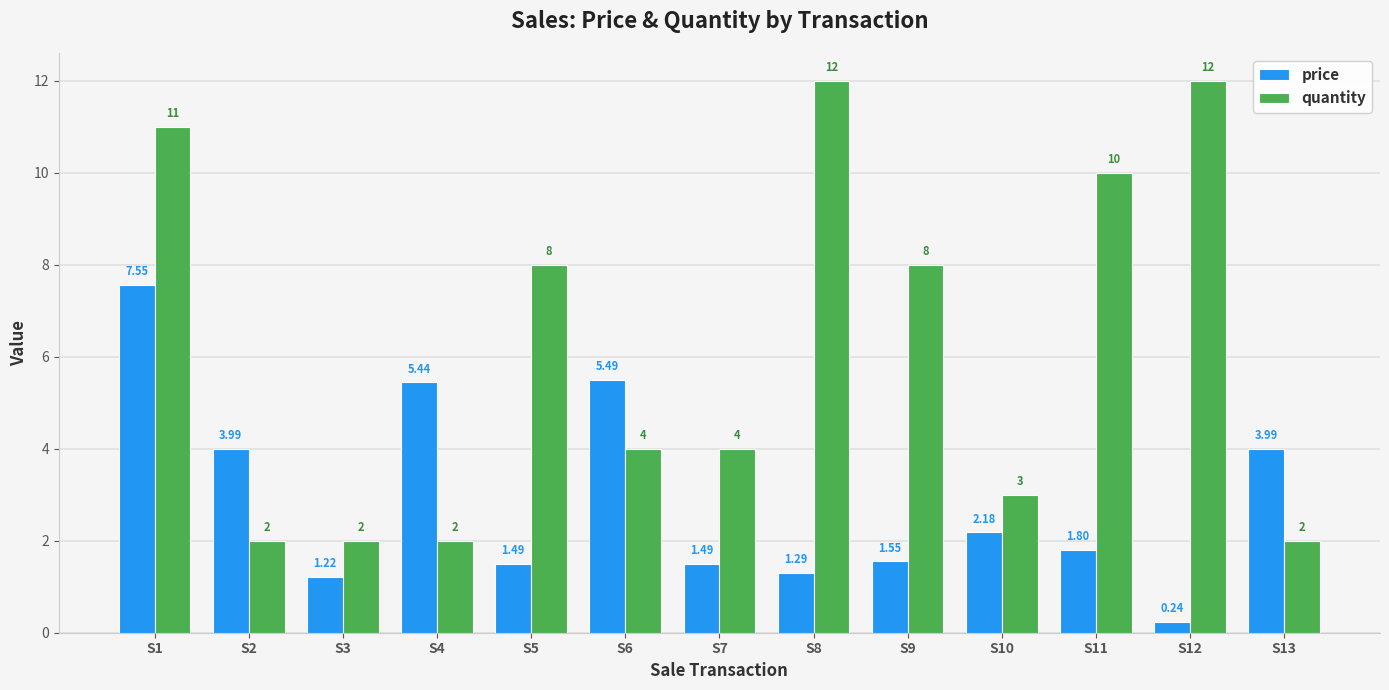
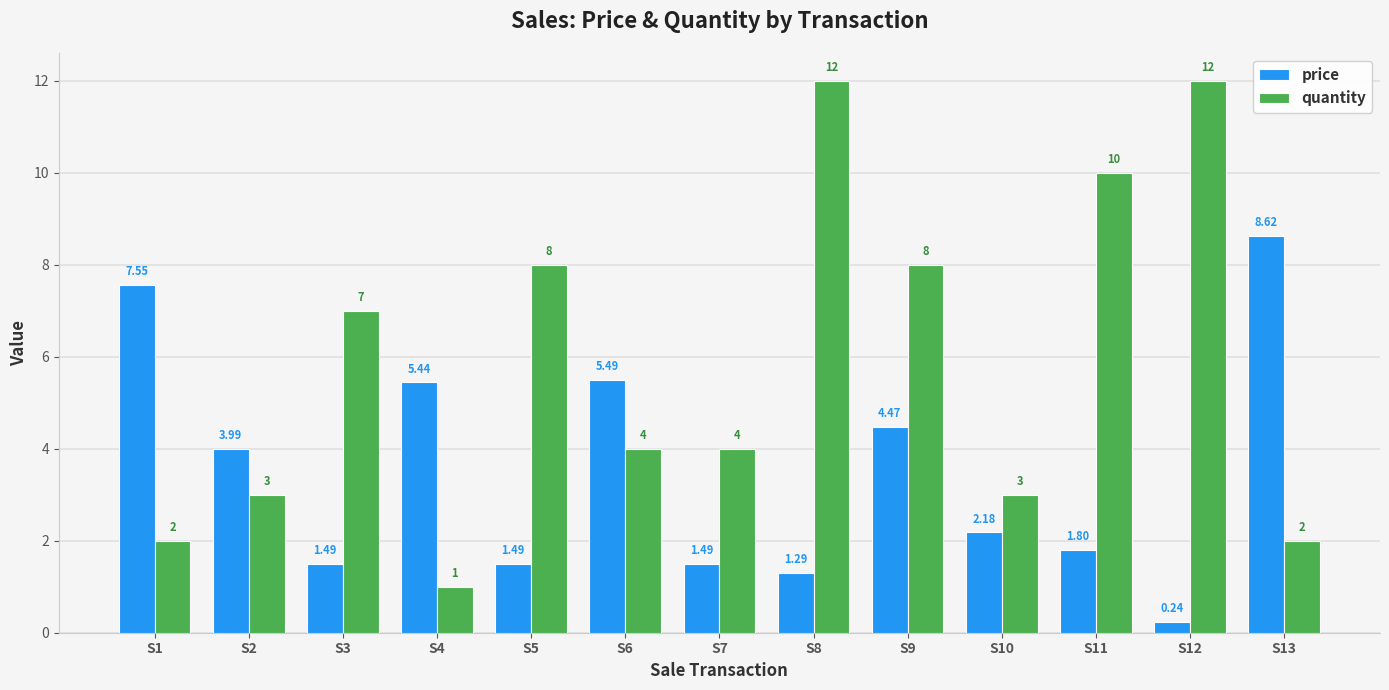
  {
    "price": {
      "S1": 7.55,
      "S2": 3.99,
-     "S3": 1.22,
+     "S3": 1.49,
      "S4": 5.44,
      "S5": 1.49,
      "S6": 5.49,
      "S7": 1.49,
      "S8": 1.29,
-     "S9": 1.55,
+     "S9": 4.47,
      "S10": 2.18,
      "S11": 1.80,
      "S12": 0.24,
-     "S13": 3.99
+     "S13": 8.62
    },
    "quantity": {
-     "S1": 11,
-     "S2": 2,
-     "S3": 2,
-     "S4": 2,
+     "S1": 2,
+     "S2": 3,
+     "S3": 7,
+     "S4": 1,
      "S5": 8,
      "S6": 4,
      "S7": 4,
      "S8": 12,
      "S9": 8,
      "S10": 3,
      "S11": 10,
      "S12": 12,
      "S13": 2
    }
  }
